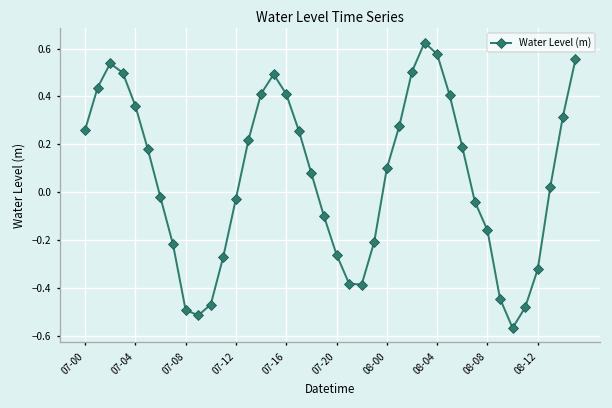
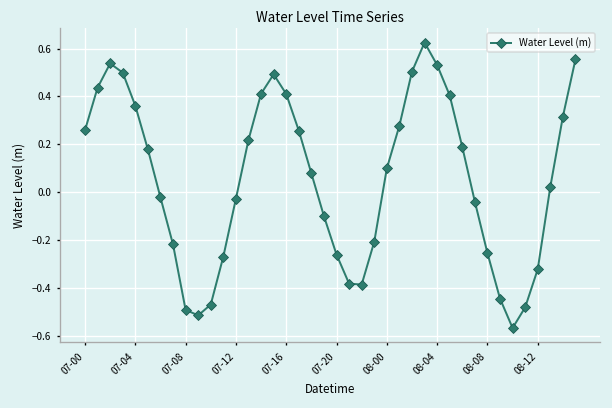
  {
    "07-00": 0.26,
    "07-04": 0.36,
    "07-08": -0.49,
    "07-12": -0.03,
    "07-16": 0.41,
    "07-20": -0.26,
    "08-00": 0.10,
-   "08-04": 0.58,
-   "08-08": -0.16,
+   "08-04": 0.53,
+   "08-08": -0.26,
    "08-12": -0.32
  }
